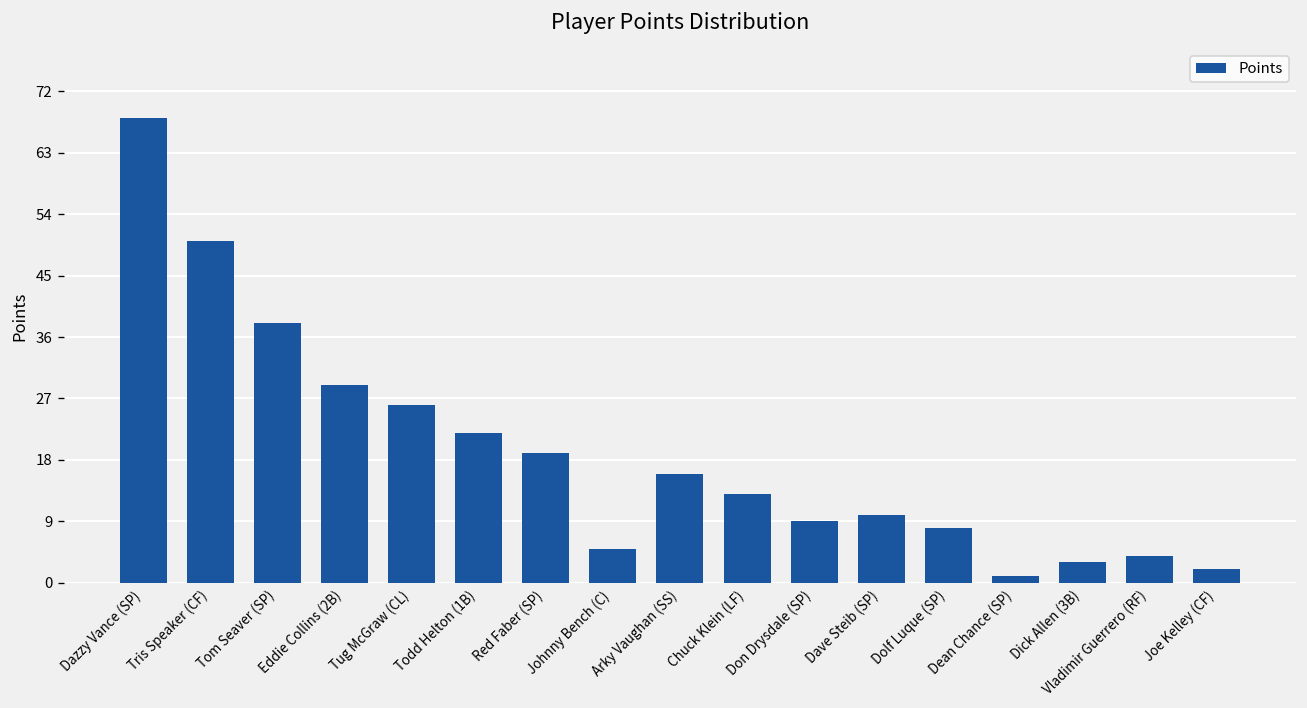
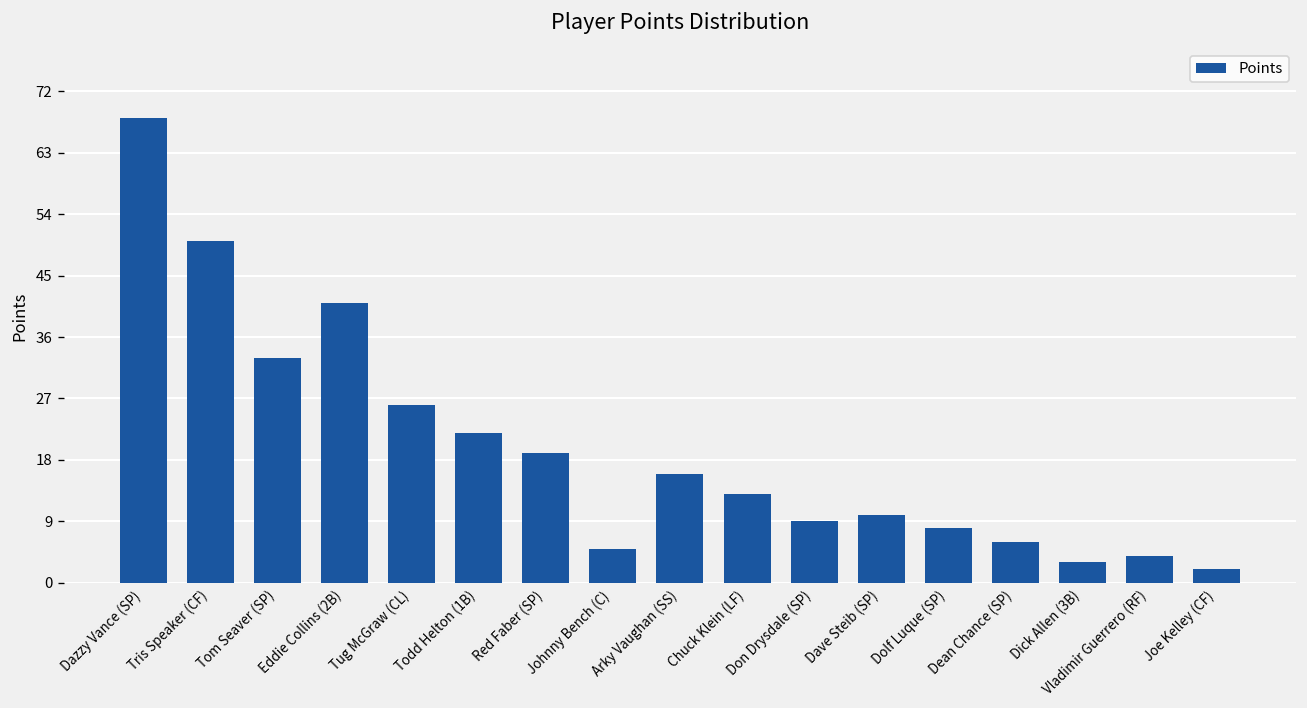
  {
    "Dazzy Vance (SP)": 68,
    "Tris Speaker (CF)": 50,
-   "Tom Seaver (SP)": 38,
-   "Eddie Collins (2B)": 29,
+   "Tom Seaver (SP)": 33,
+   "Eddie Collins (2B)": 41,
    "Tug McGraw (CL)": 26,
    "Todd Helton (1B)": 22,
    "Red Faber (SP)": 19,
    "Johnny Bench (C)": 5,
    "Arky Vaughan (SS)": 16,
    "Chuck Klein (LF)": 13,
    "Don Drysdale (SP)": 9,
    "Dave Steib (SP)": 10,
    "Dolf Luque (SP)": 8,
-   "Dean Chance (SP)": 1,
+   "Dean Chance (SP)": 6,
    "Dick Allen (3B)": 3,
    "Vladimir Guerrero (RF)": 4,
    "Joe Kelley (CF)": 2
  }
